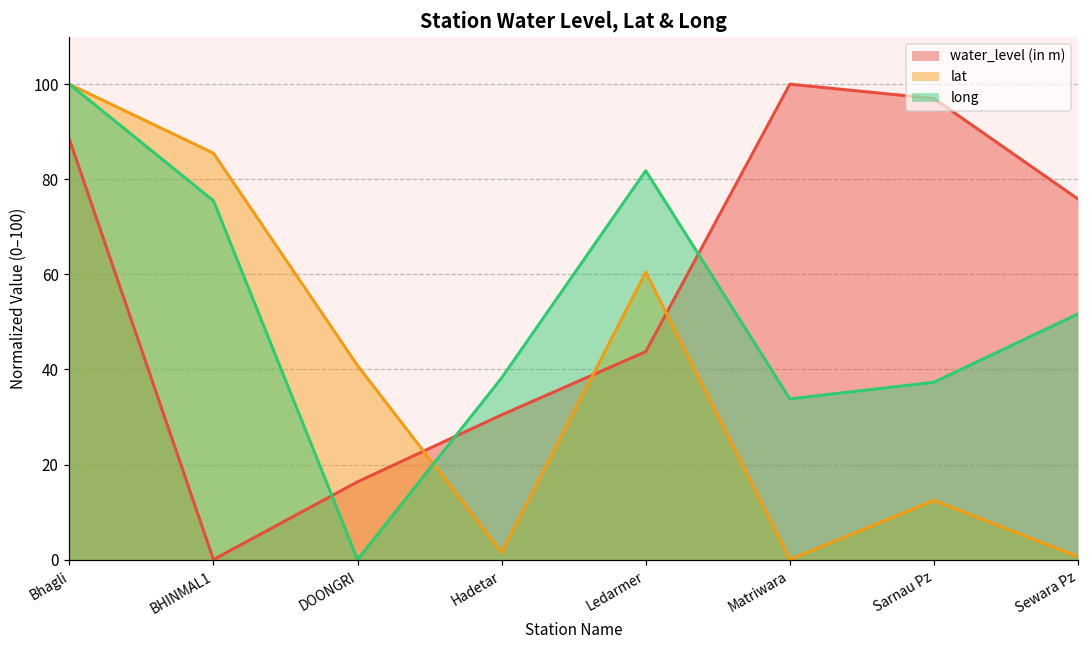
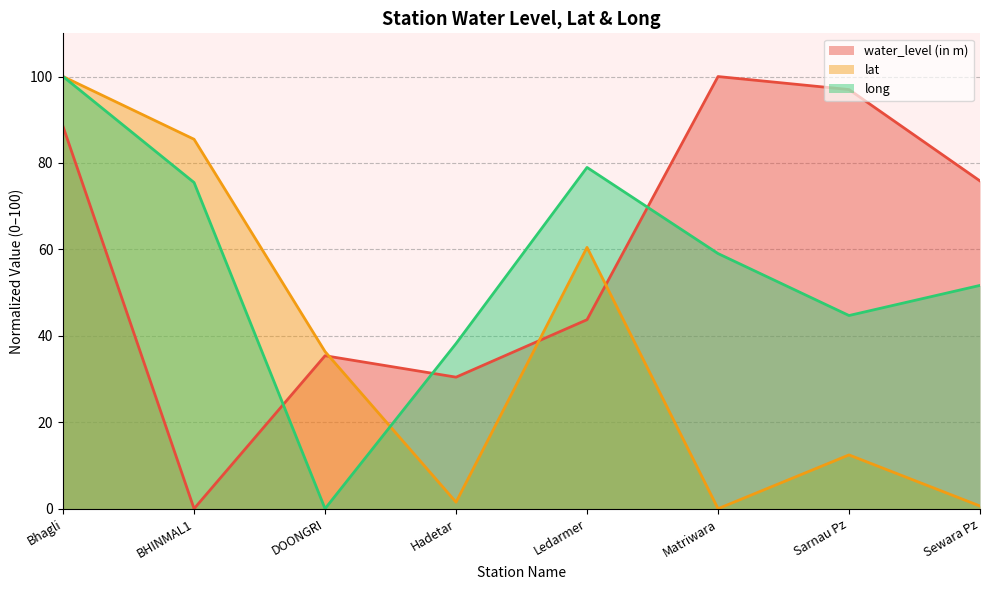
  {
    "water_level (in m)": {
      "Bhagli": 88,
      "BHINMAL1": 0,
-     "DOONGRI": 16,
+     "DOONGRI": 35,
      "Hadetar": 30,
      "Ledarmer": 44,
      "Matriwara": 100,
      "Sewara Pz": 76
    },
    "lat": {
      "BHINMAL1": 85,
-     "DOONGRI": 41,
+     "DOONGRI": 36,
      "Hadetar": 2,
      "Ledarmer": 60,
      "Matriwara": 0,
      "Sarnau Pz": 12,
      "Sewara Pz": 1
    },
    "long": {
      "BHINMAL1": 75,
      "DOONGRI": 0,
      "Hadetar": 38,
-     "Ledarmer": 82,
-     "Matriwara": 34,
-     "Sarnau Pz": 37,
+     "Ledarmer": 79,
+     "Matriwara": 59,
+     "Sarnau Pz": 45,
      "Sewara Pz": 52
    }
  }
